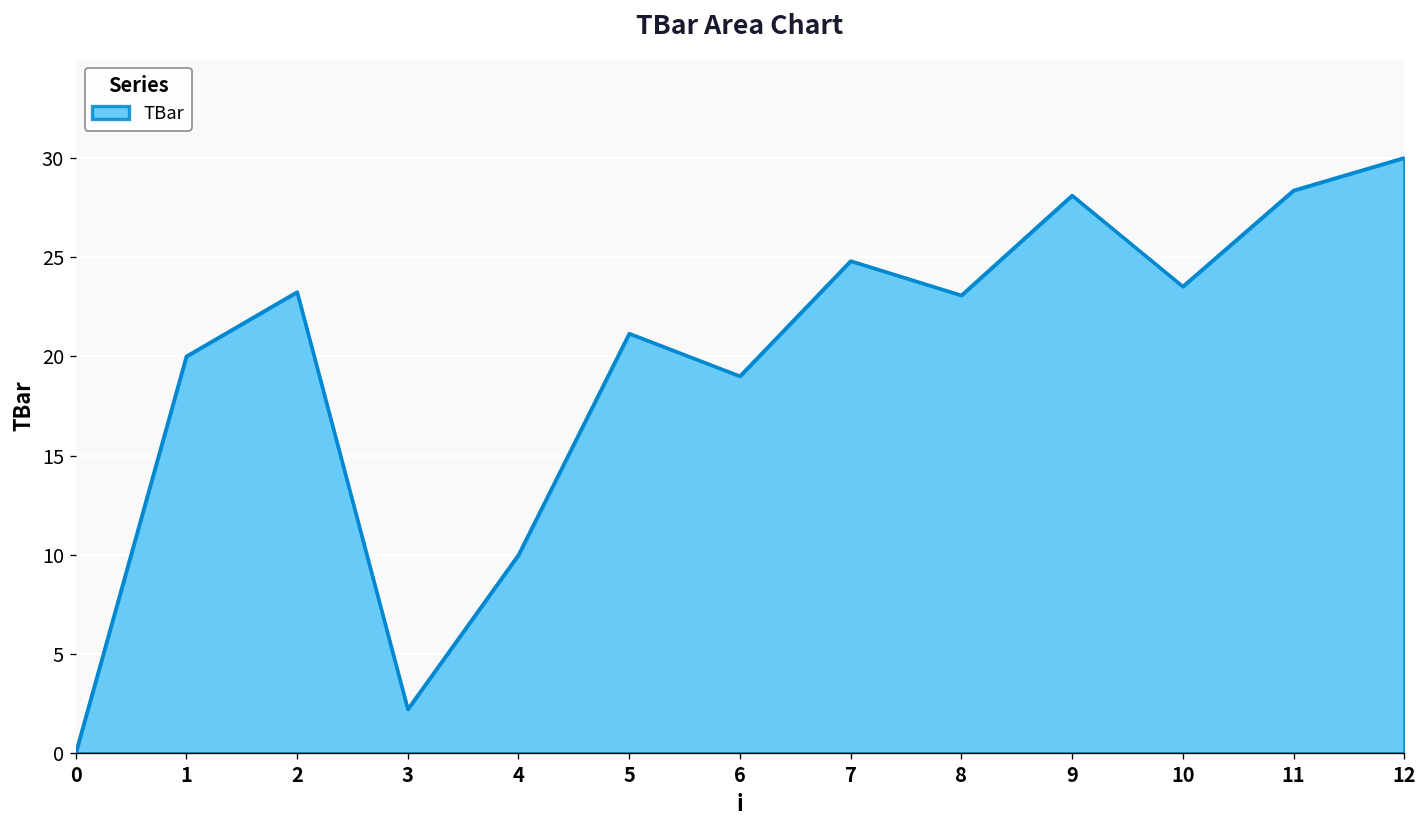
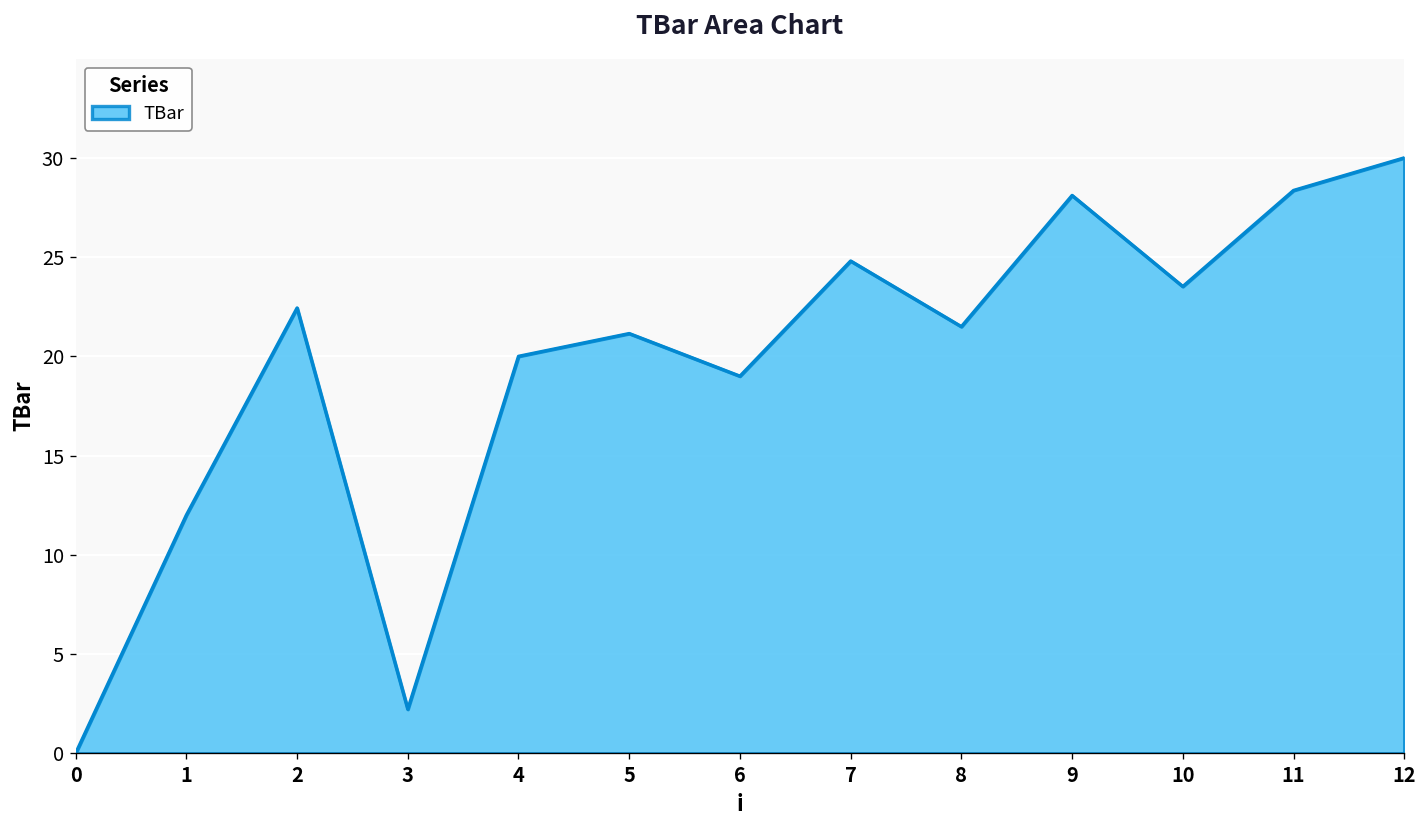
  {
    "0": 0.0,
-   "1": 20,
-   "2": 23.2,
+   "1": 12,
+   "2": 22.4,
    "3": 2.2,
-   "4": 10,
+   "4": 20,
    "5": 21.1,
    "6": 19.0,
    "7": 24.8,
-   "8": 23.1,
+   "8": 21.5,
    "9": 28.1,
    "10": 23.5,
    "11": 28.4,
    "12": 30.0
  }
